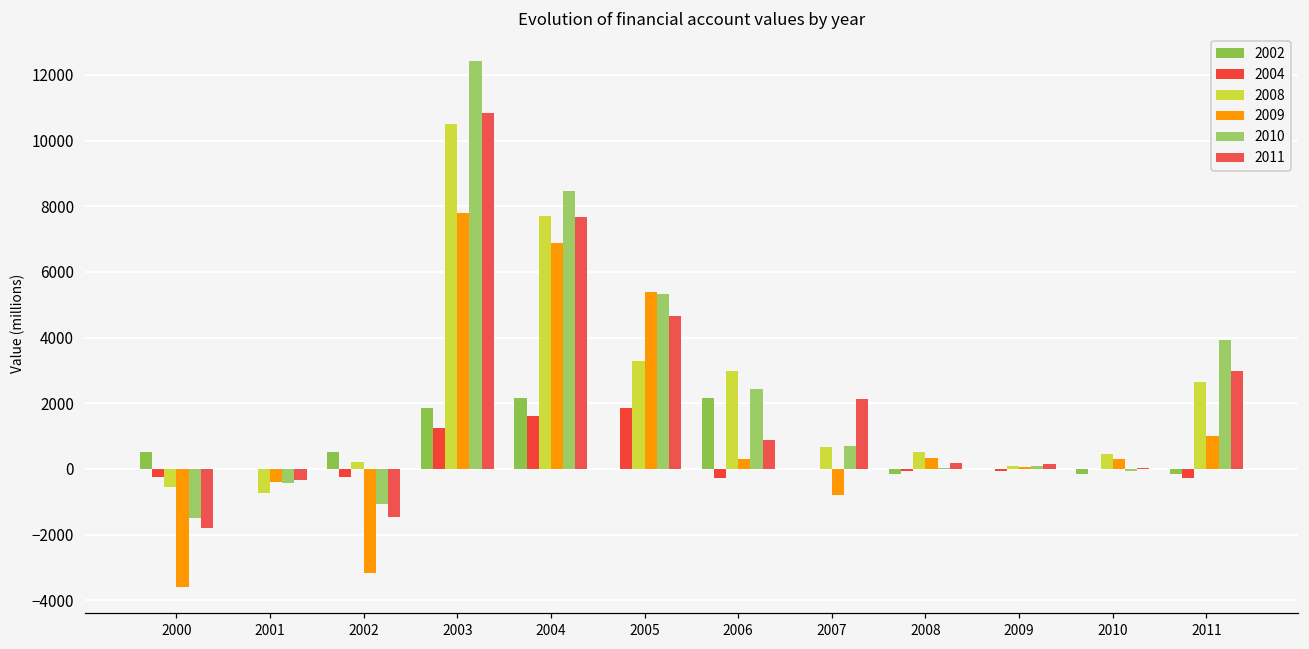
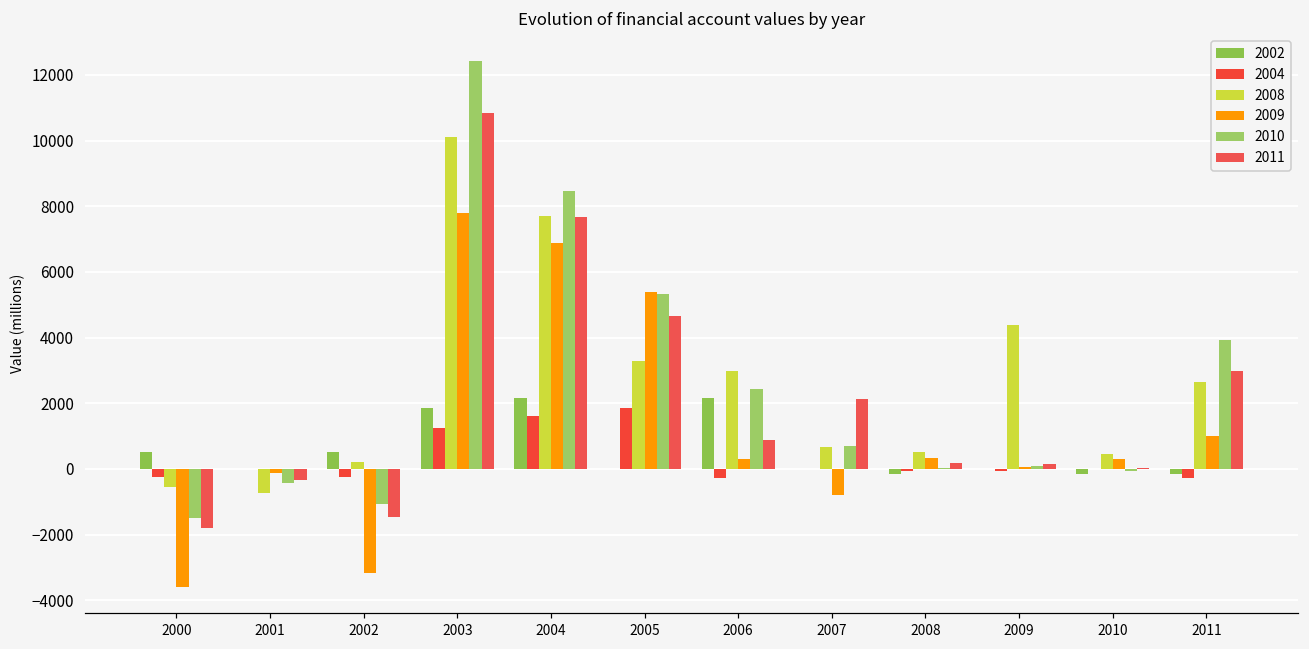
  {
    "2008": {
      "2000": -500,
      "2001": -700,
      "2002": 200,
-     "2003": 10500,
+     "2003": 10100,
      "2004": 7700,
      "2005": 3300,
      "2006": 3000,
      "2007": 700,
      "2008": 500,
-     "2009": 100,
+     "2009": 4400,
      "2010": 400,
      "2011": 2700
    },
    "2009": {
      "2000": -3600,
-     "2001": -400,
+     "2001": -100,
      "2002": -3200,
      "2003": 7800,
      "2004": 6900,
      "2005": 5400,
      "2006": 300,
      "2007": -800,
      "2008": 300,
      "2010": 300,
      "2011": 1000
    }
  }
